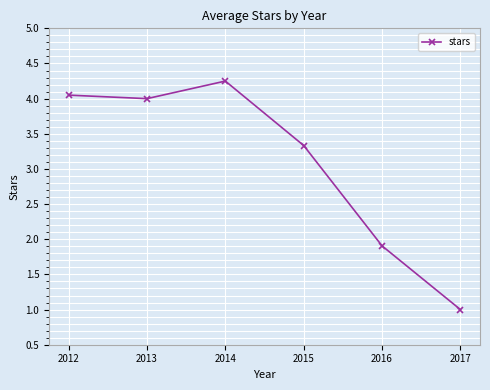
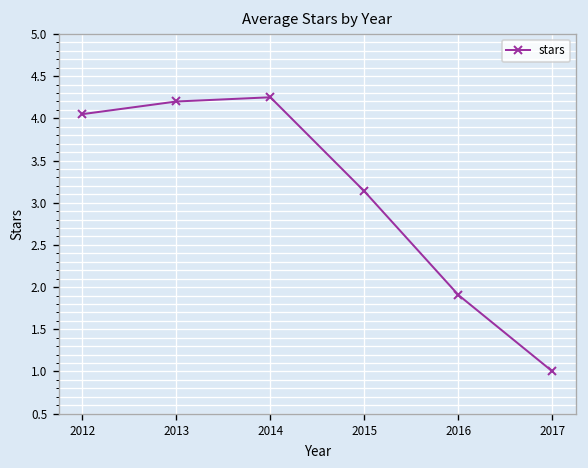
  {
    "2012": 4.1,
-   "2013": 4.0,
+   "2013": 4.2,
    "2014": 4.3,
-   "2015": 3.3,
+   "2015": 3.1,
    "2016": 1.9,
    "2017": 1.0
  }
